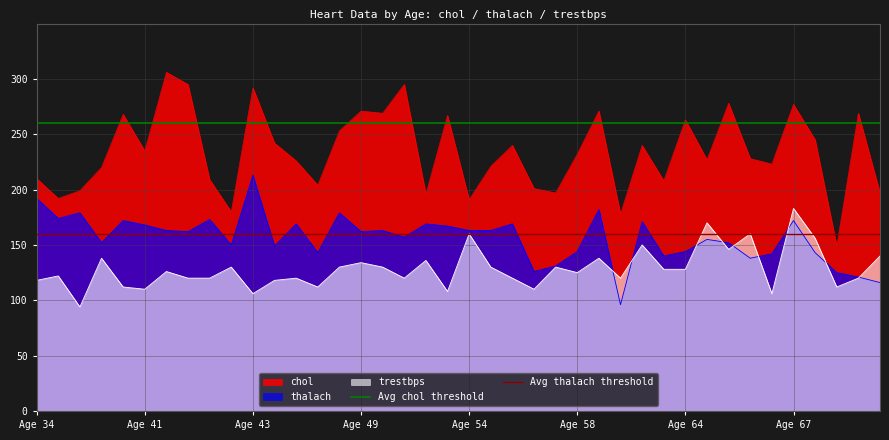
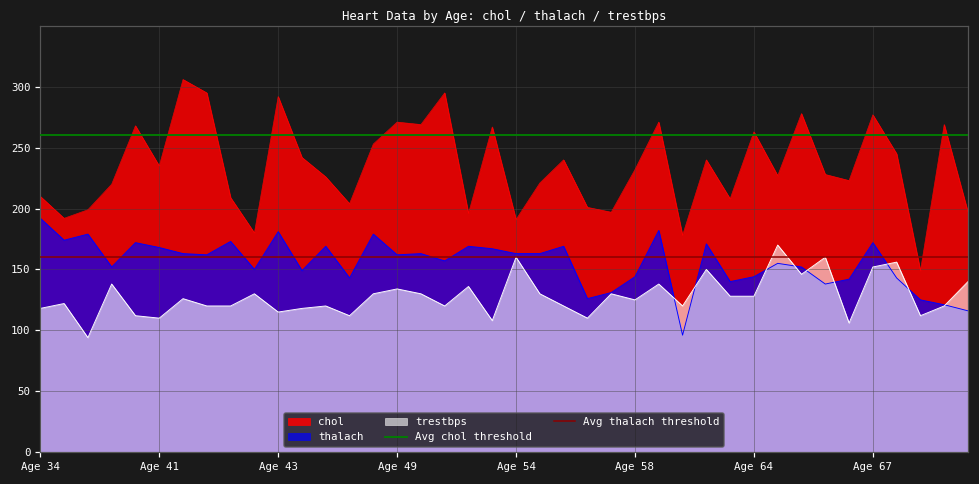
  {
    "chol": {
      "Age 34": 210,
      "Age 41": 235,
      "Age 43": 292,
      "Age 49": 271,
      "Age 54": 191,
      "Age 58": 232,
      "Age 64": 263,
      "Age 67": 277
    },
    "thalach": {
      "Age 34": 192,
      "Age 41": 168,
-     "Age 43": 213,
+     "Age 43": 181,
      "Age 49": 162,
      "Age 54": 163,
      "Age 58": 144,
      "Age 64": 144,
      "Age 67": 172
    },
    "trestbps": {
      "Age 34": 118,
      "Age 41": 110,
-     "Age 43": 106,
+     "Age 43": 115,
      "Age 49": 134,
      "Age 54": 160,
      "Age 58": 125,
      "Age 64": 128,
-     "Age 67": 183
+     "Age 67": 152
    }
  }
